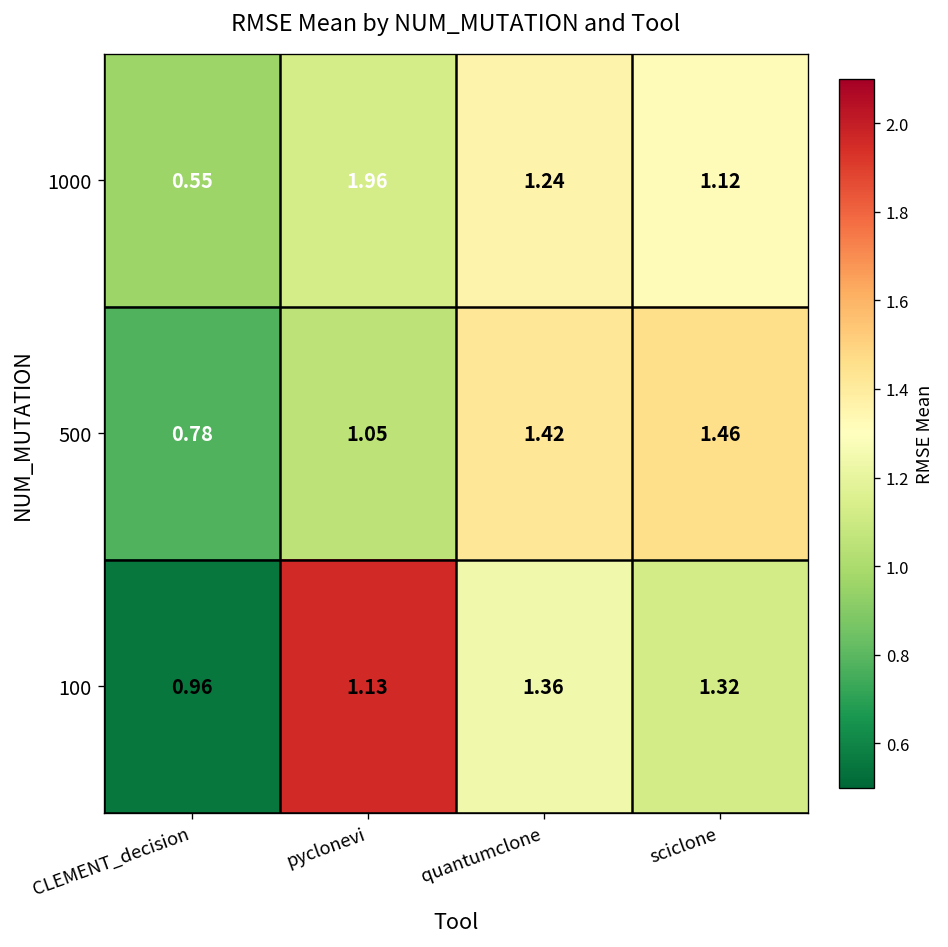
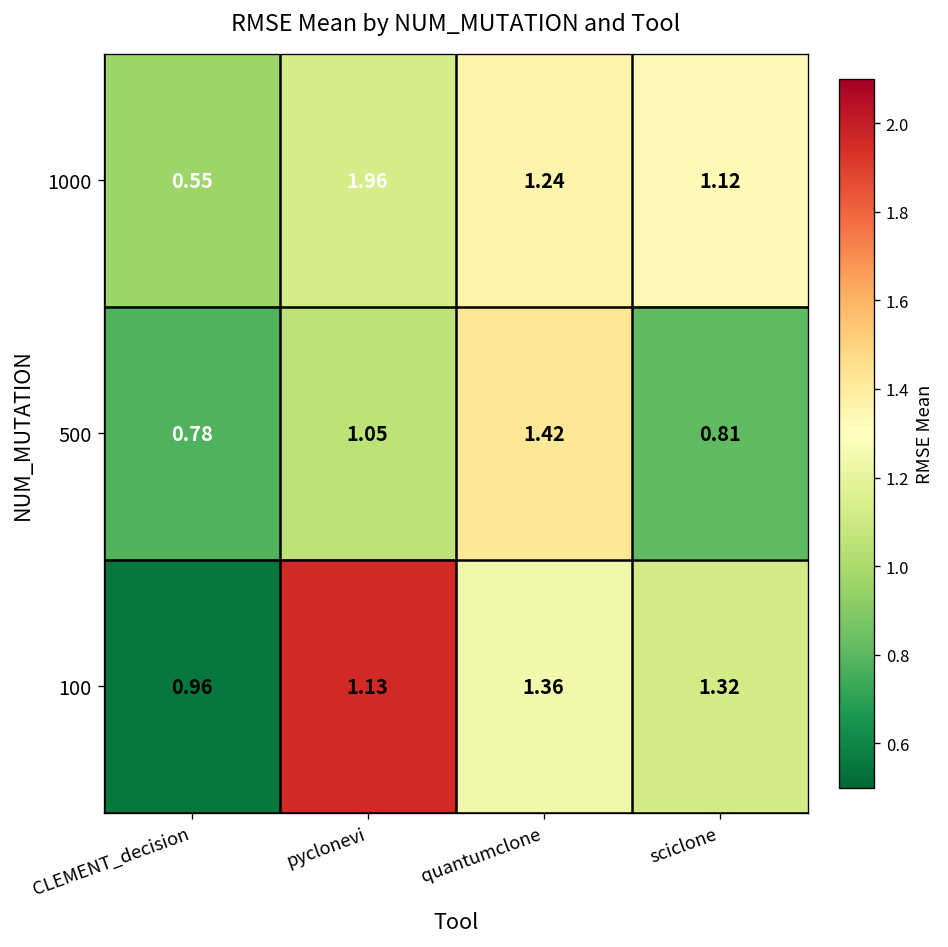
  {
    "1000": {
      "CLEMENT_decision": 0.55,
      "pyclonevi": 1.96,
      "quantumclone": 1.24,
      "sciclone": 1.12
    },
    "500": {
      "CLEMENT_decision": 0.78,
      "pyclonevi": 1.05,
      "quantumclone": 1.42,
-     "sciclone": 1.46
+     "sciclone": 0.81
    },
    "100": {
      "CLEMENT_decision": 0.96,
      "pyclonevi": 1.13,
      "quantumclone": 1.36,
      "sciclone": 1.32
    }
  }
